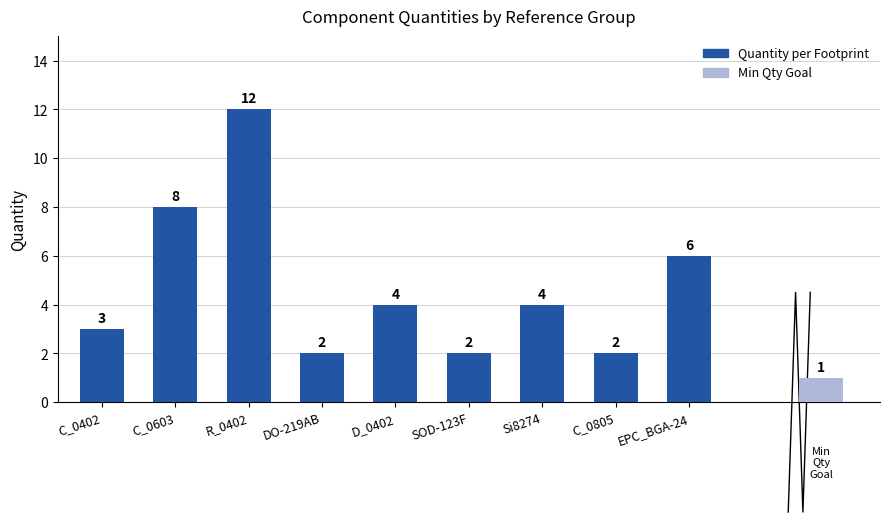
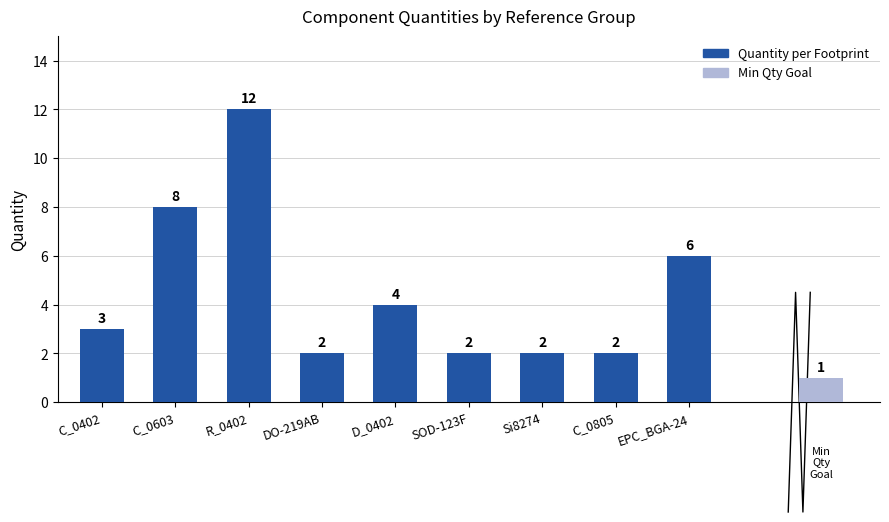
  {
    "Quantity per Footprint": {
      "C_0402": 3,
      "C_0603": 8,
      "R_0402": 12,
      "DO-219AB": 2,
      "D_0402": 4,
      "SOD-123F": 2,
-     "Si8274": 4,
+     "Si8274": 2,
      "C_0805": 2,
      "EPC_BGA-24": 6
    }
  }
